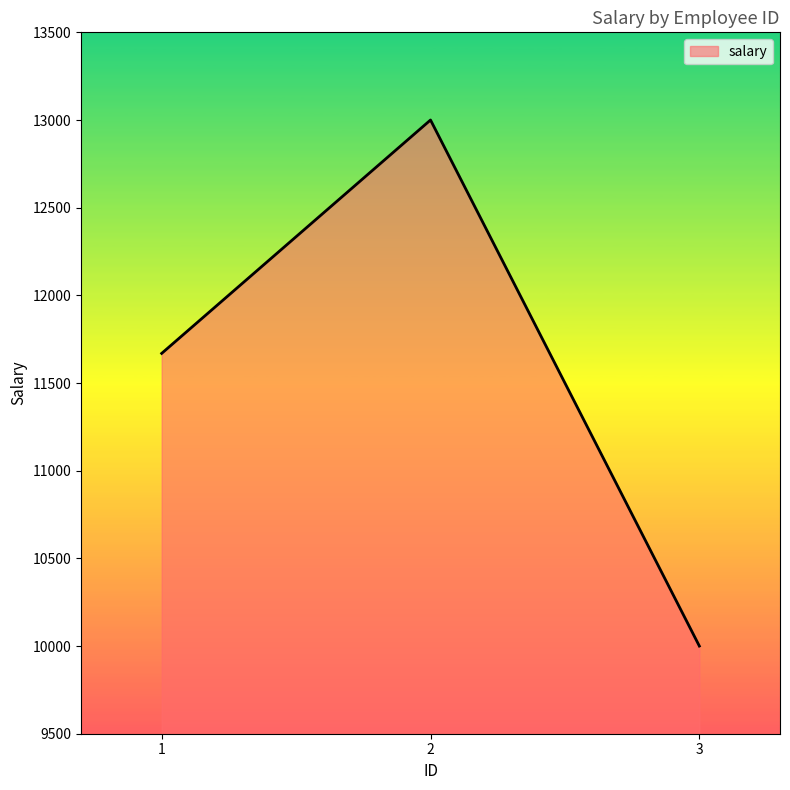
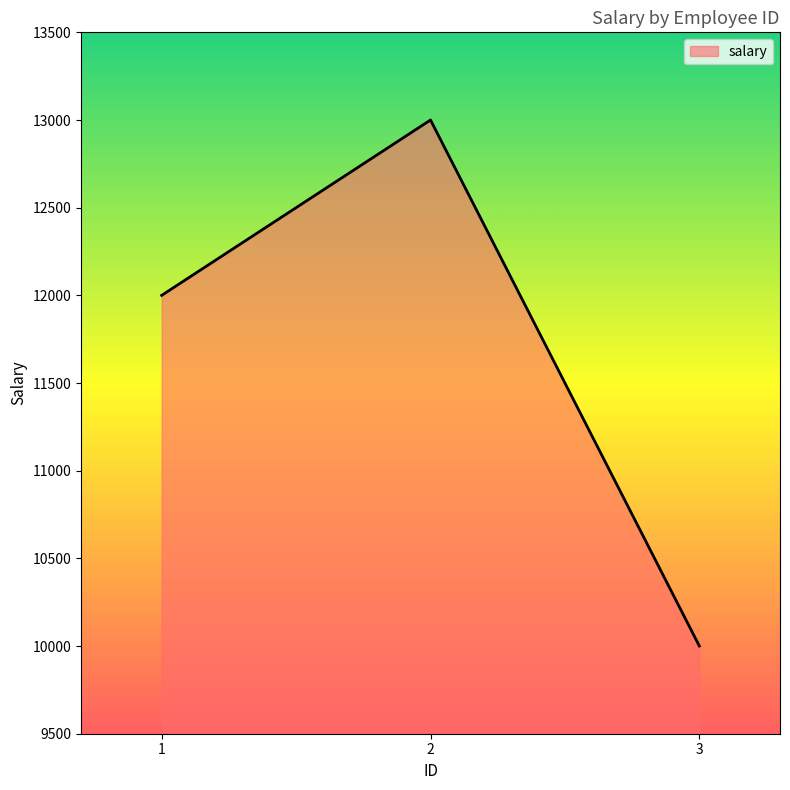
  {
-   "1": 11670,
+   "1": 12000,
    "2": 13000,
    "3": 10000
  }
